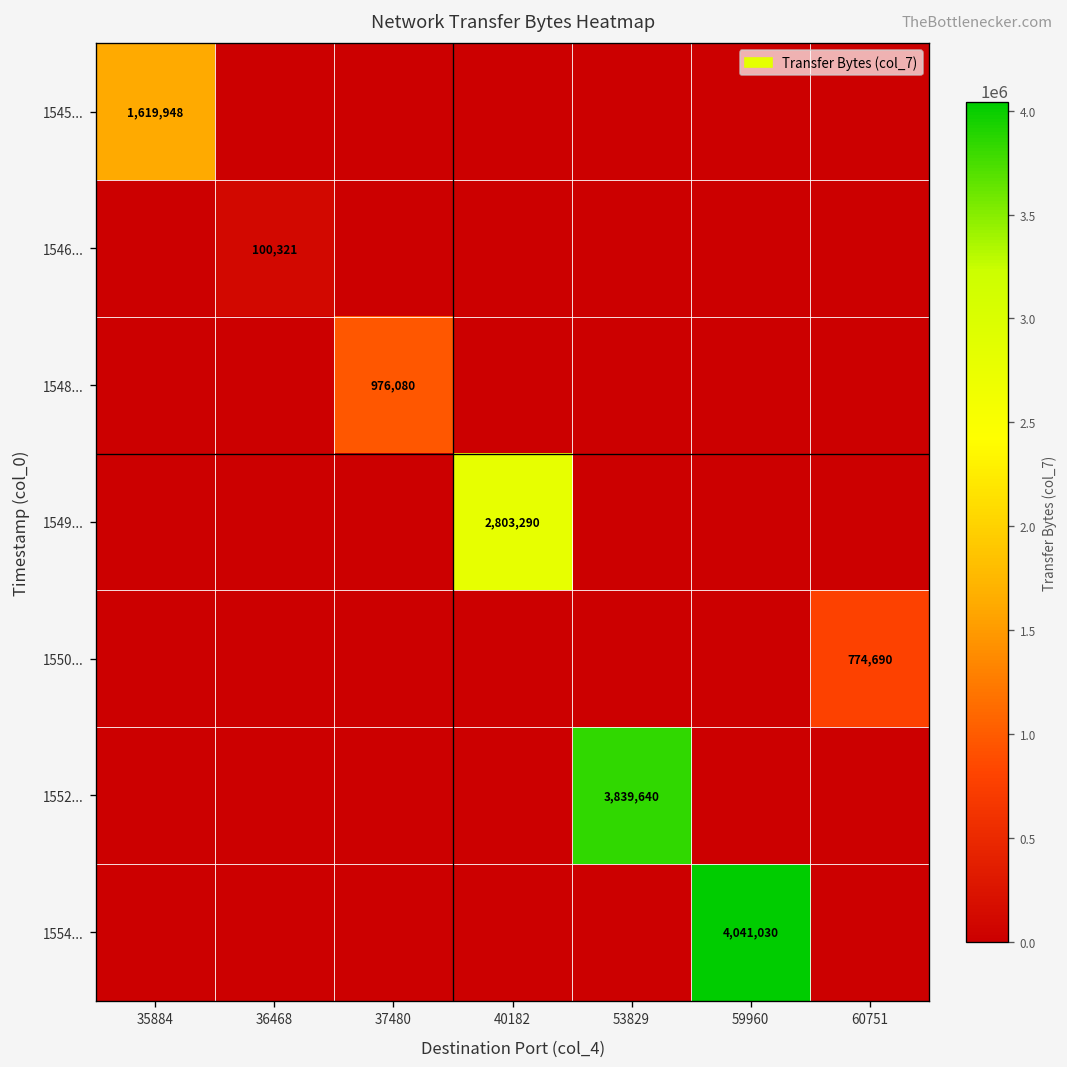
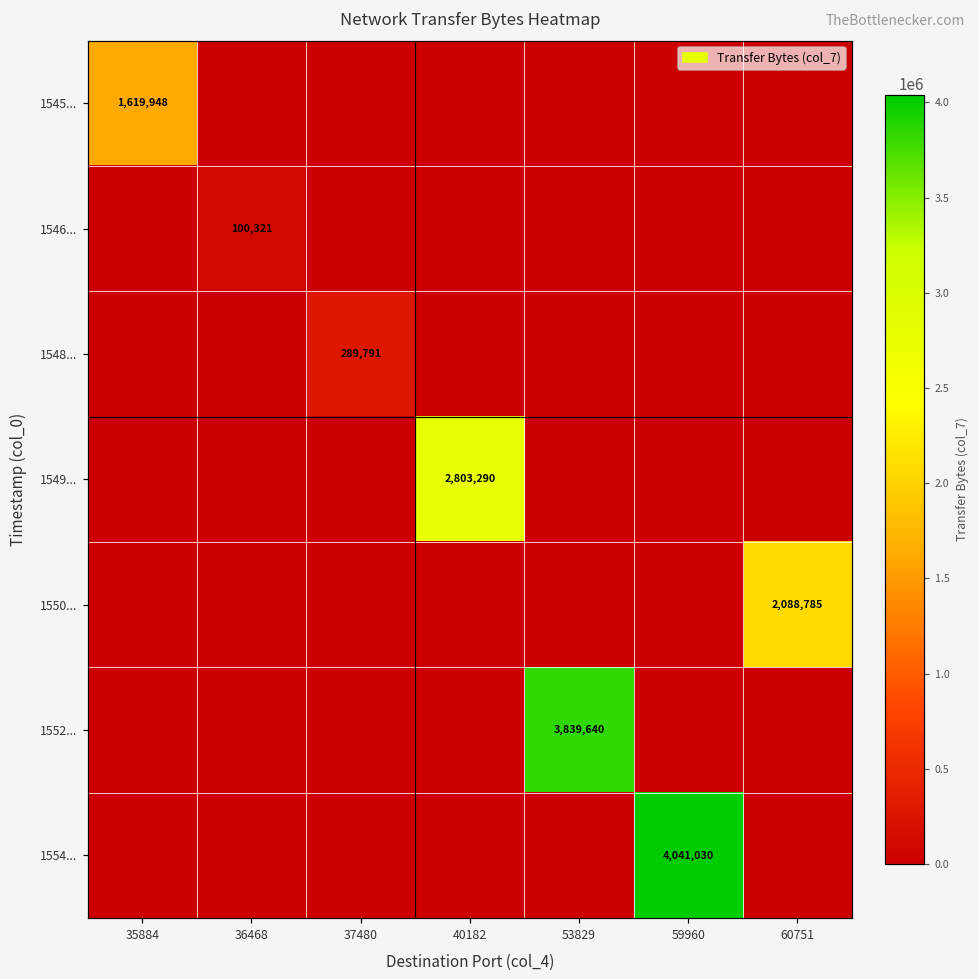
  {
    "1545...": {
      "35884": "1,619,948"
    },
    "1546...": {
      "36468": "100,321"
    },
    "1548...": {
-     "37480": "976,080"
+     "37480": "289,791"
    },
    "1549...": {
      "40182": "2,803,290"
    },
    "1550...": {
-     "60751": "774,690"
+     "60751": "2,088,785"
    },
    "1552...": {
      "53829": "3,839,640"
    },
    "1554...": {
      "59960": "4,041,030"
    }
  }
